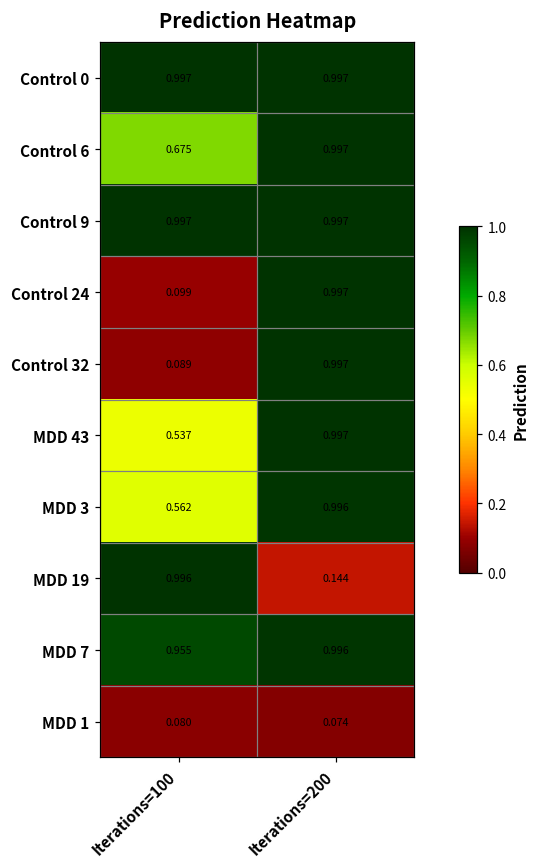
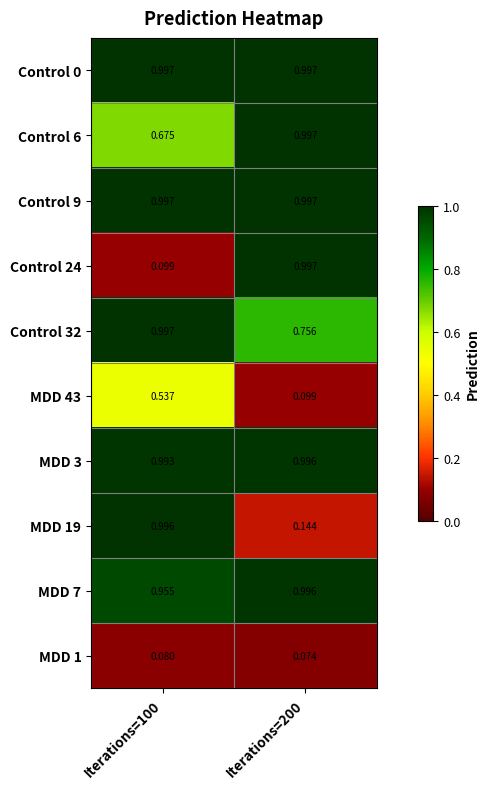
  {
    "Control 0": {
      "Iterations=100": 0.997,
      "Iterations=200": 0.997
    },
    "Control 6": {
      "Iterations=100": 0.675,
      "Iterations=200": 0.997
    },
    "Control 9": {
      "Iterations=100": 0.997,
      "Iterations=200": 0.997
    },
    "Control 24": {
      "Iterations=100": 0.099,
      "Iterations=200": 0.997
    },
    "Control 32": {
-     "Iterations=100": 0.089,
-     "Iterations=200": 0.997
+     "Iterations=100": 0.997,
+     "Iterations=200": 0.756
    },
    "MDD 43": {
      "Iterations=100": 0.537,
-     "Iterations=200": 0.997
+     "Iterations=200": 0.099
    },
    "MDD 3": {
-     "Iterations=100": 0.562,
+     "Iterations=100": 0.993,
      "Iterations=200": 0.996
    },
    "MDD 19": {
      "Iterations=100": 0.996,
      "Iterations=200": 0.144
    },
    "MDD 7": {
      "Iterations=100": 0.955,
      "Iterations=200": 0.996
    },
    "MDD 1": {
      "Iterations=100": 0.080,
      "Iterations=200": 0.074
    }
  }
